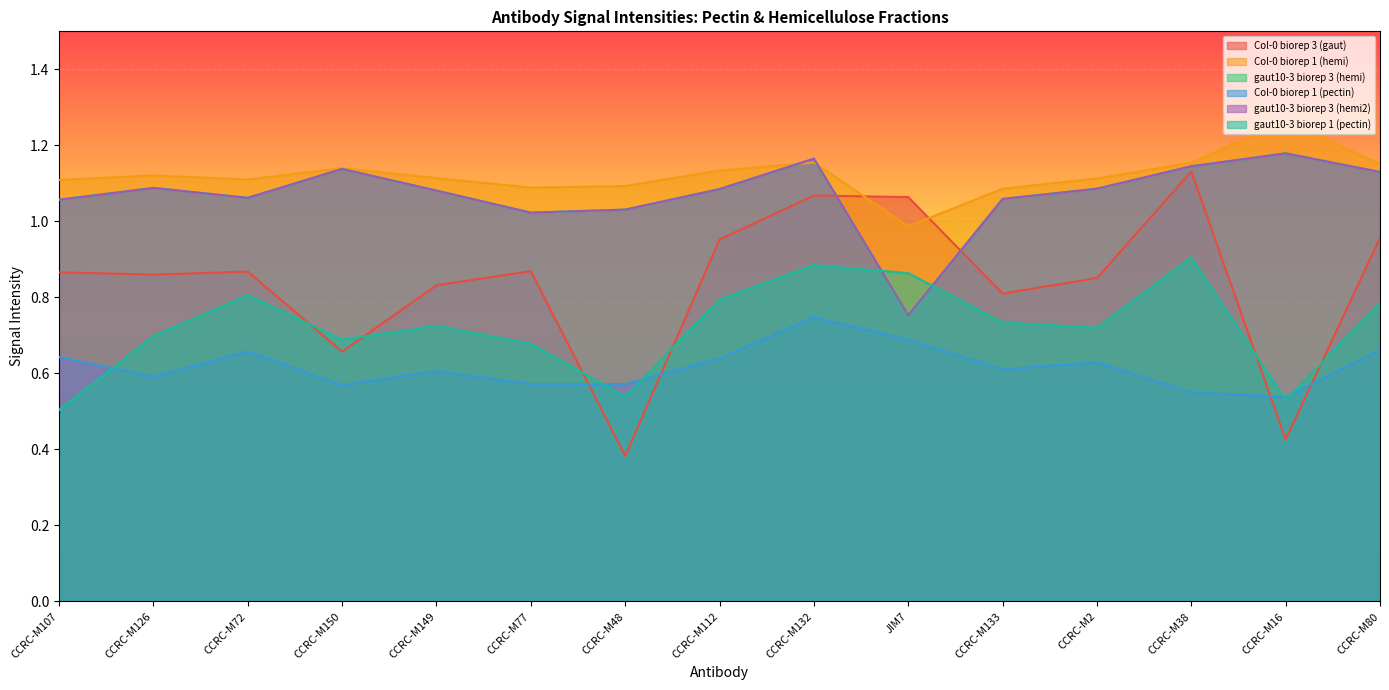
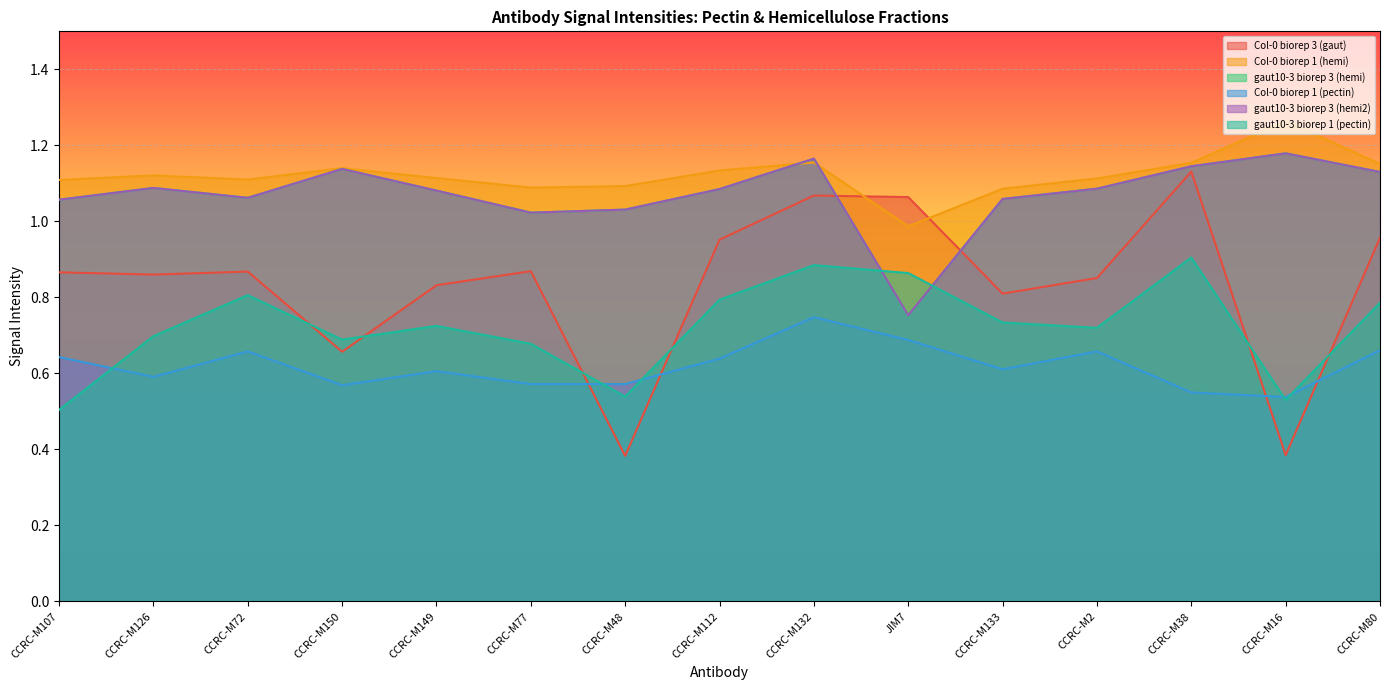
  {
    "Col-0 biorep 3 (gaut)": {
      "CCRC-M107": 0.87,
      "CCRC-M126": 0.86,
      "CCRC-M72": 0.87,
      "CCRC-M150": 0.66,
      "CCRC-M149": 0.83,
      "CCRC-M77": 0.87,
      "CCRC-M48": 0.38,
      "CCRC-M112": 0.95,
      "CCRC-M132": 1.07,
      "JIM7": 1.06,
      "CCRC-M133": 0.81,
      "CCRC-M2": 0.85,
      "CCRC-M38": 1.13,
-     "CCRC-M16": 0.43,
+     "CCRC-M16": 0.39,
      "CCRC-M80": 0.96
    },
    "Col-0 biorep 1 (hemi)": {
      "CCRC-M107": 1.11,
      "CCRC-M126": 1.12,
      "CCRC-M72": 1.11,
      "CCRC-M149": 1.11,
      "CCRC-M77": 1.09,
      "CCRC-M48": 1.09,
      "CCRC-M112": 1.13,
      "CCRC-M132": 1.16,
      "JIM7": 0.99,
      "CCRC-M133": 1.09,
      "CCRC-M2": 1.11,
      "CCRC-M38": 1.15,
      "CCRC-M80": 1.15
    },
    "gaut10-3 biorep 3 (hemi2)": {
      "CCRC-M107": 1.06,
      "CCRC-M126": 1.09,
      "CCRC-M72": 1.06,
      "CCRC-M149": 1.08,
      "CCRC-M77": 1.02,
      "CCRC-M48": 1.03,
      "CCRC-M112": 1.09,
      "CCRC-M132": 1.17,
      "JIM7": 0.75,
      "CCRC-M133": 1.06,
      "CCRC-M2": 1.09,
      "CCRC-M38": 1.15,
      "CCRC-M16": 1.18,
      "CCRC-M80": 1.13
    },
    "Col-0 biorep 1 (pectin)": {
      "CCRC-M107": 0.64,
      "CCRC-M126": 0.59,
      "CCRC-M72": 0.66,
      "CCRC-M150": 0.57,
      "CCRC-M149": 0.61,
      "CCRC-M77": 0.57,
      "CCRC-M48": 0.57,
      "CCRC-M112": 0.64,
      "CCRC-M132": 0.75,
      "JIM7": 0.69,
      "CCRC-M133": 0.61,
-     "CCRC-M2": 0.63,
+     "CCRC-M2": 0.66,
      "CCRC-M38": 0.55,
      "CCRC-M16": 0.54,
      "CCRC-M80": 0.66
    },
    "gaut10-3 biorep 1 (pectin)": {
      "CCRC-M107": 0.50,
      "CCRC-M126": 0.70,
      "CCRC-M72": 0.81,
      "CCRC-M150": 0.69,
      "CCRC-M149": 0.73,
      "CCRC-M77": 0.68,
      "CCRC-M48": 0.54,
      "CCRC-M112": 0.79,
      "CCRC-M132": 0.89,
      "JIM7": 0.86,
      "CCRC-M133": 0.73,
      "CCRC-M2": 0.72,
      "CCRC-M38": 0.91,
      "CCRC-M16": 0.53,
      "CCRC-M80": 0.79
    }
  }
